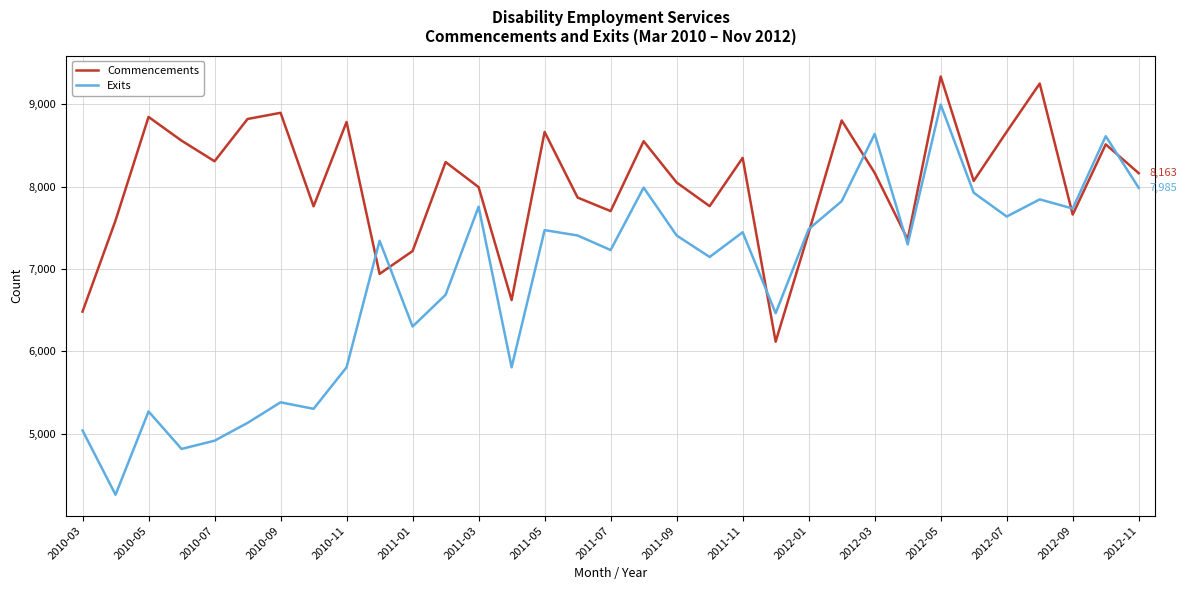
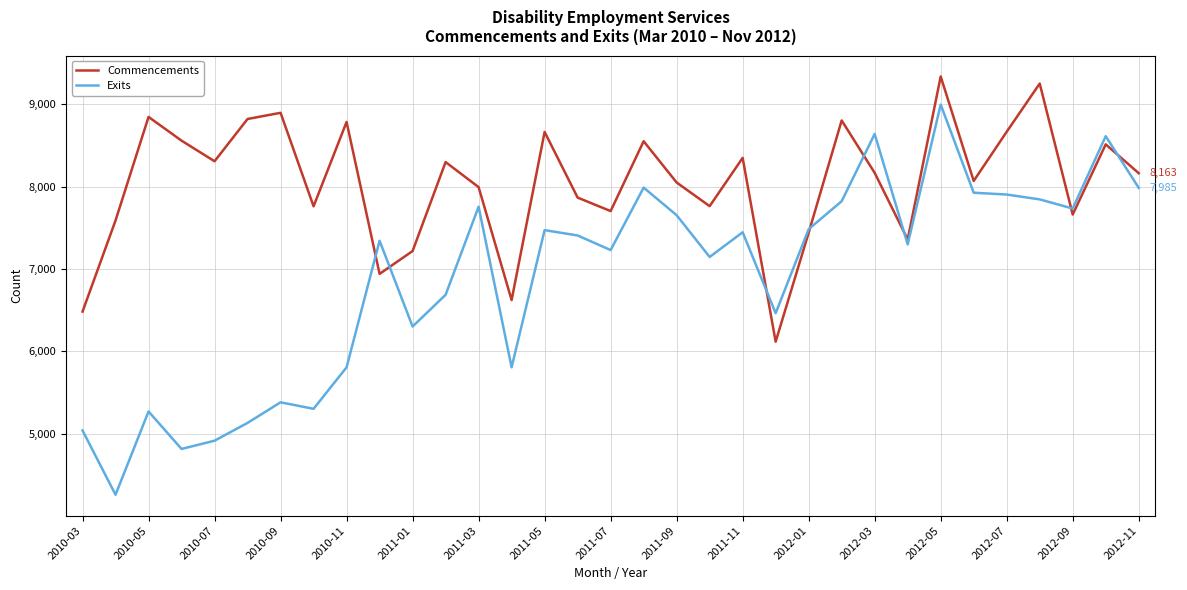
  {
    "Commencements": {
      "2012-11": "8,163"
    },
    "Exits": {
      "2010-03": "5,000",
      "2010-05": "5,300",
      "2010-07": "4,900",
      "2010-09": "5,400",
      "2010-11": "5,800",
      "2011-01": "6,300",
      "2011-03": "7,800",
      "2011-05": "7,500",
      "2011-07": "7,200",
-     "2011-09": "7,400",
+     "2011-09": "7,700",
      "2011-11": "7,400",
      "2012-01": "7,500",
      "2012-03": "8,600",
      "2012-05": "9,000",
-     "2012-07": "7,600",
+     "2012-07": "7,900",
      "2012-09": "7,700"
    }
  }
